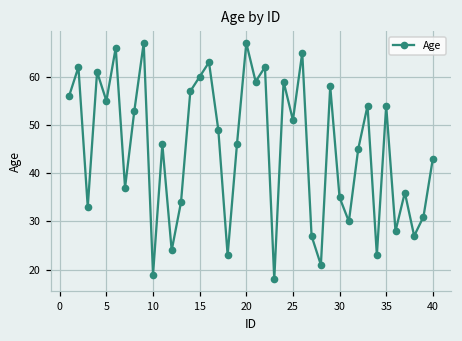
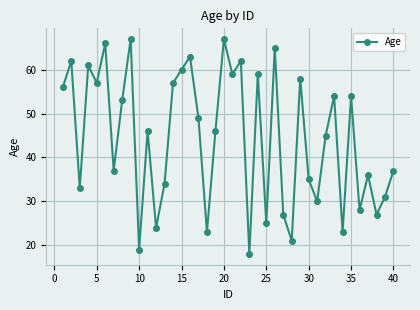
  {
-   "5": 55,
+   "5": 57,
    "10": 19,
    "15": 60,
    "20": 67,
-   "25": 51,
+   "25": 25,
    "30": 35,
    "35": 54,
-   "40": 43
+   "40": 37
  }
